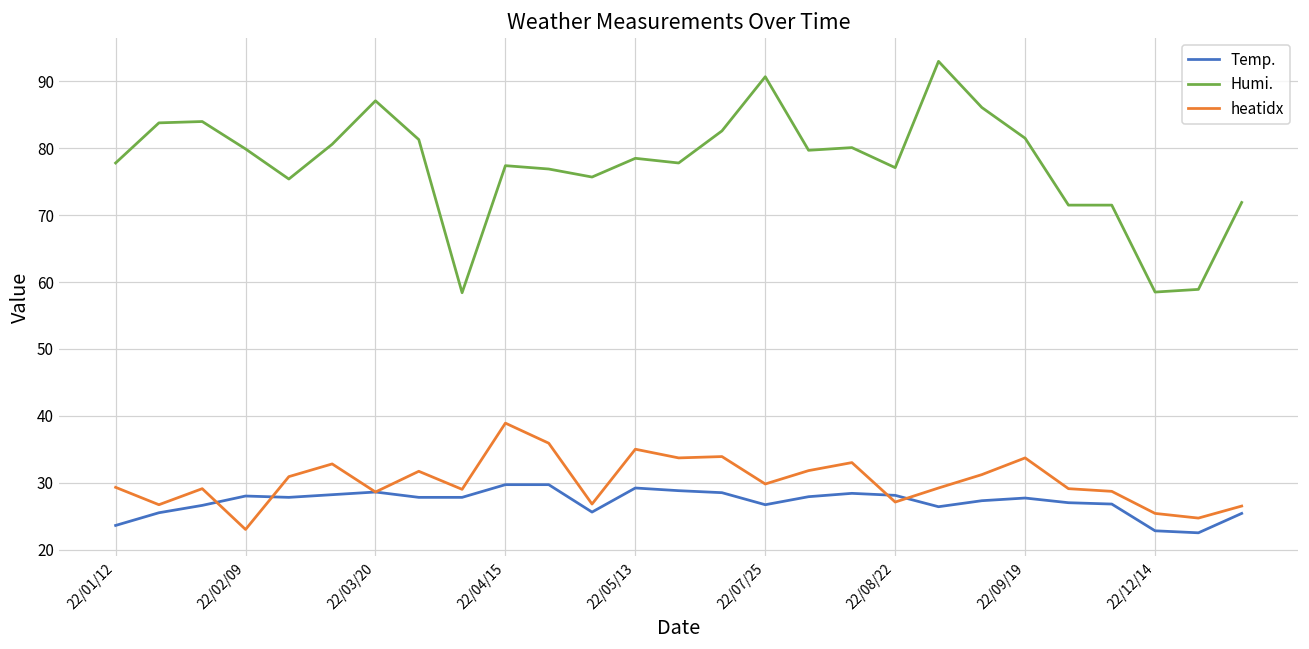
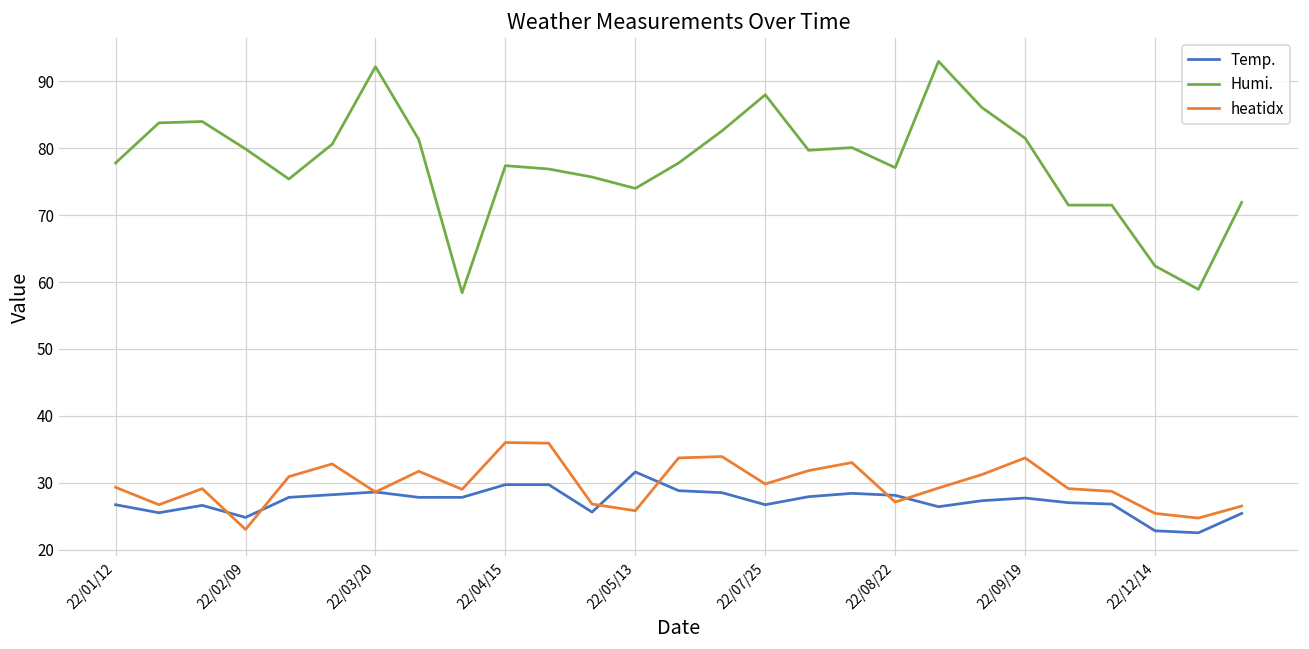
  {
    "Temp.": {
-     "22/01/12": 24,
-     "22/02/09": 28,
+     "22/01/12": 27,
+     "22/02/09": 25,
      "22/04/15": 30,
-     "22/05/13": 29,
+     "22/05/13": 32,
      "22/07/25": 27,
      "22/08/22": 28,
      "22/09/19": 28,
      "22/12/14": 23
    },
    "Humi.": {
      "22/01/12": 78,
      "22/02/09": 80,
-     "22/03/20": 87,
+     "22/03/20": 92,
      "22/04/15": 77,
-     "22/05/13": 79,
-     "22/07/25": 91,
+     "22/05/13": 74,
+     "22/07/25": 88,
      "22/08/22": 77,
      "22/09/19": 82,
-     "22/12/14": 59
+     "22/12/14": 62
    },
    "heatidx": {
      "22/01/12": 29,
      "22/02/09": 23,
-     "22/04/15": 39,
-     "22/05/13": 35,
+     "22/04/15": 36,
+     "22/05/13": 26,
      "22/07/25": 30,
      "22/08/22": 27,
      "22/09/19": 34,
      "22/12/14": 25
    }
  }
